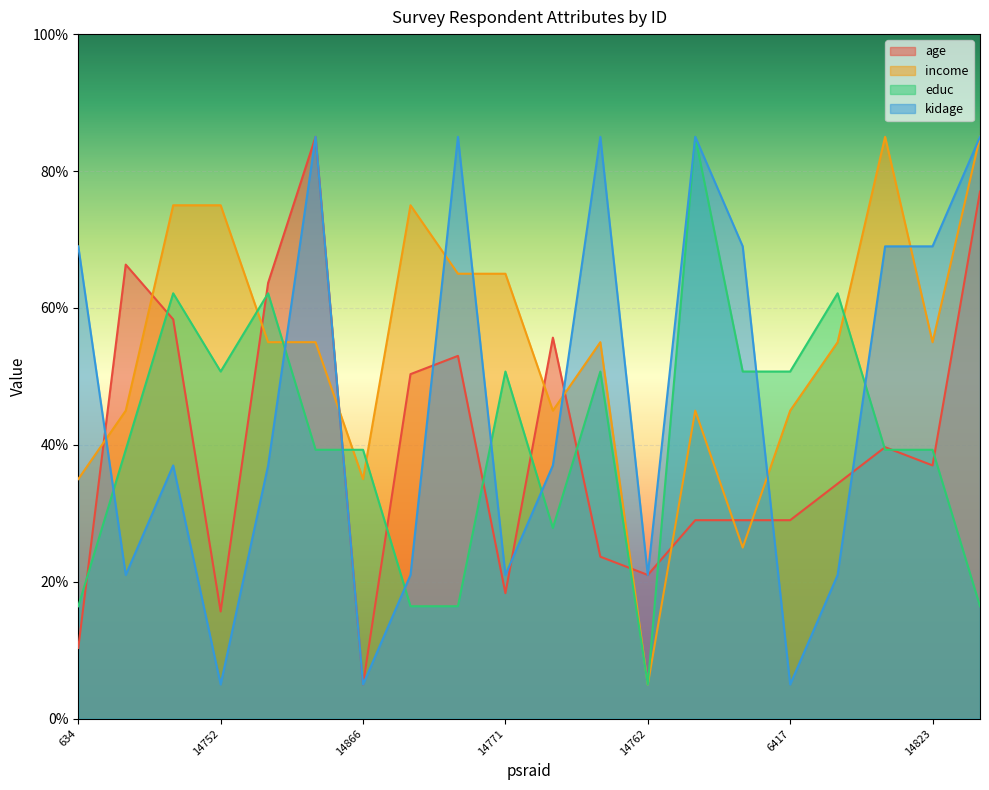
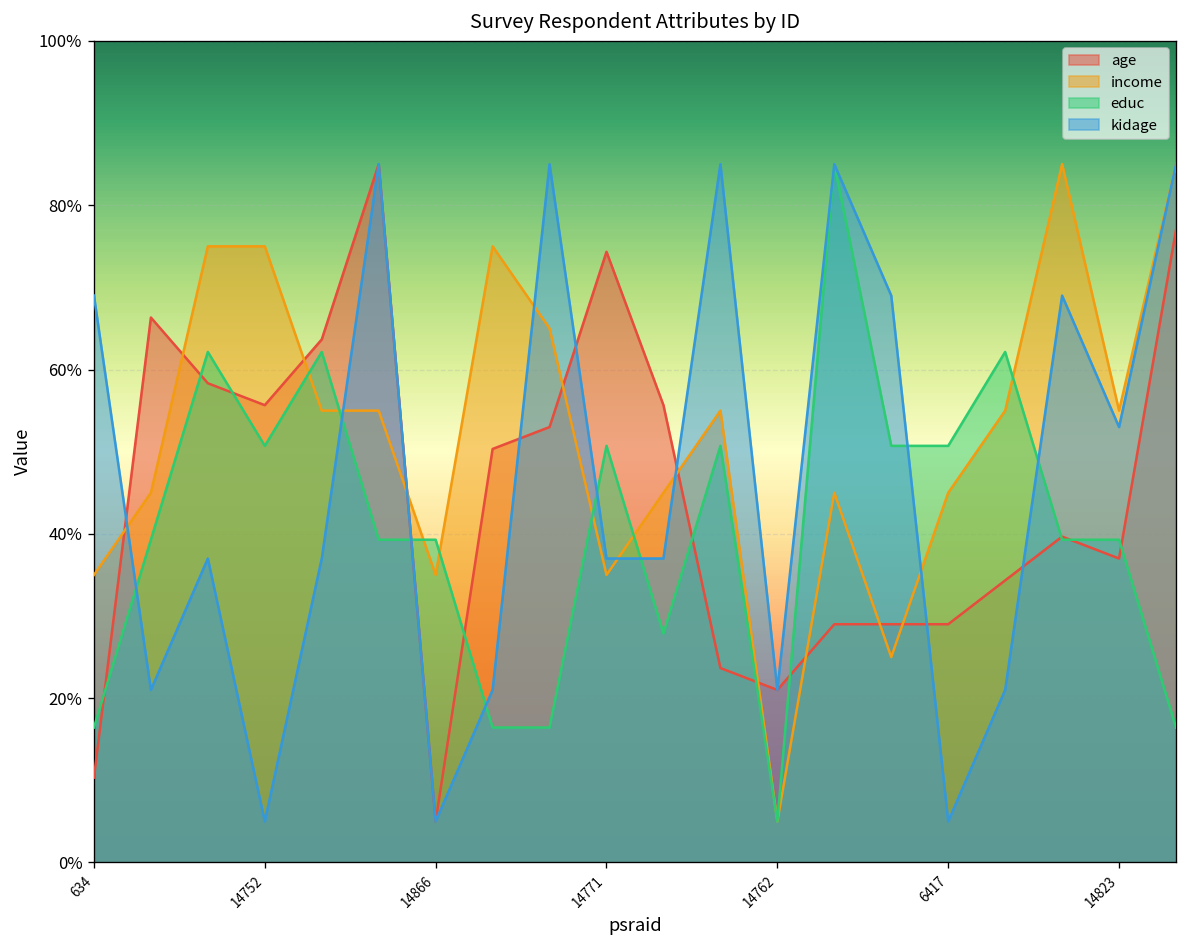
  {
    "age": {
      "634": "10%",
-     "14752": "16%",
-     "14771": "18%",
+     "14752": "56%",
+     "14771": "74%",
      "6417": "29%",
      "14823": "37%"
    },
    "income": {
      "634": "35%",
      "14752": "75%",
      "14866": "35%",
-     "14771": "65%",
+     "14771": "35%",
      "6417": "45%",
      "14823": "55%"
    },
    "educ": {
      "634": "16%",
      "14752": "51%",
      "14866": "39%",
      "14771": "51%",
      "6417": "51%",
      "14823": "39%"
    },
    "kidage": {
      "634": "69%",
      "14752": "5%",
-     "14771": "21%",
+     "14771": "37%",
      "6417": "5%",
-     "14823": "69%"
+     "14823": "53%"
    }
  }
